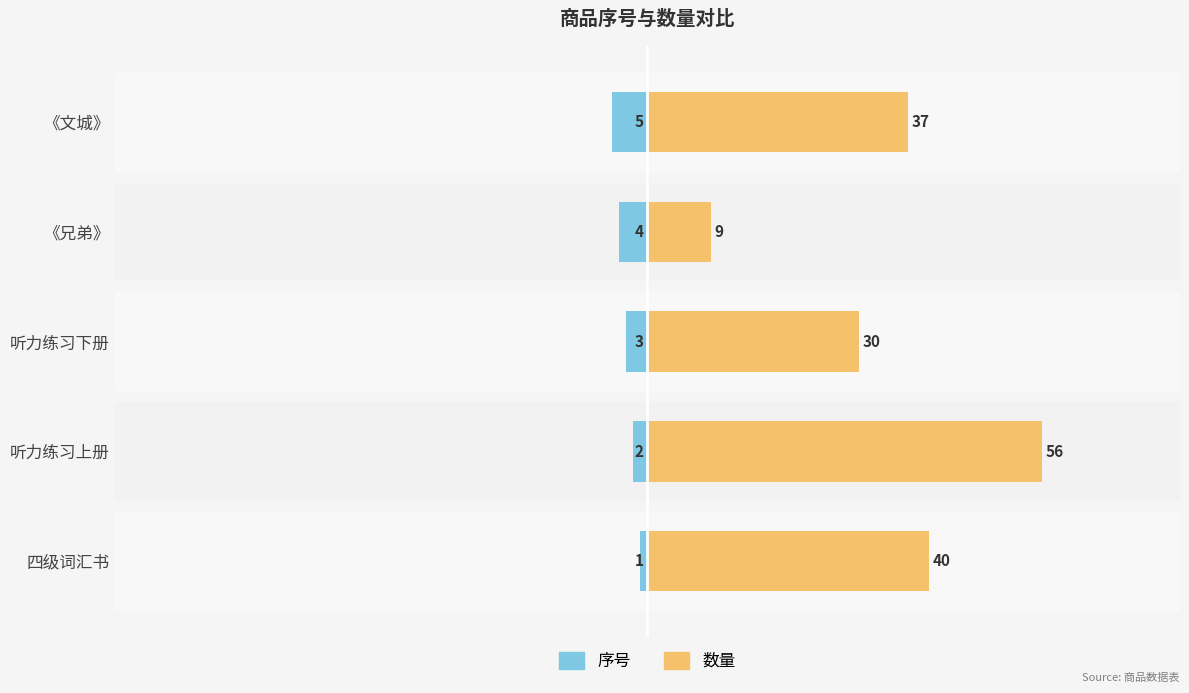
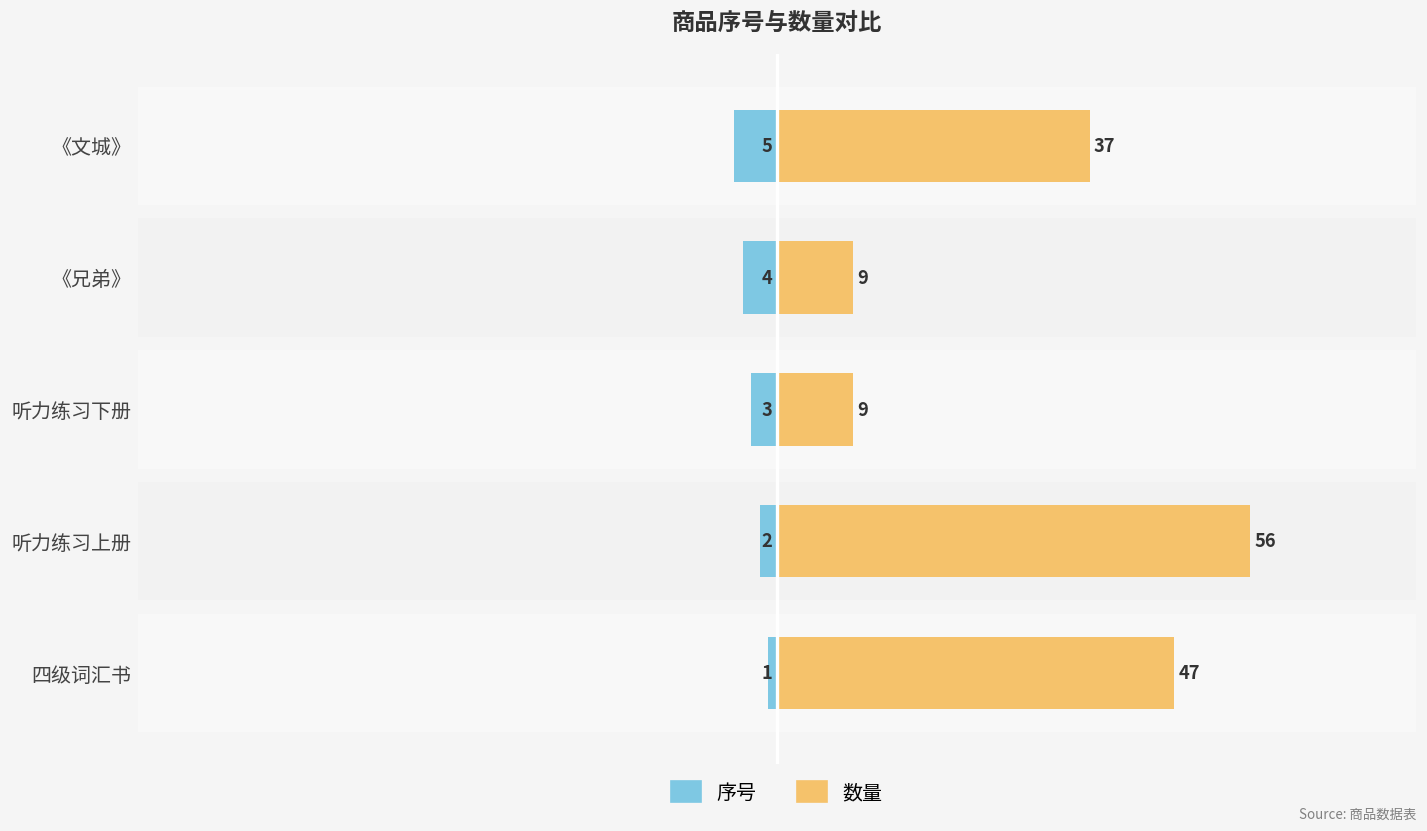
  {
    "数量": {
      "《文城》": 37,
      "《兄弟》": 9,
-     "听力练习下册": 30,
+     "听力练习下册": 9,
      "听力练习上册": 56,
-     "四级词汇书": 40
+     "四级词汇书": 47
    }
  }
